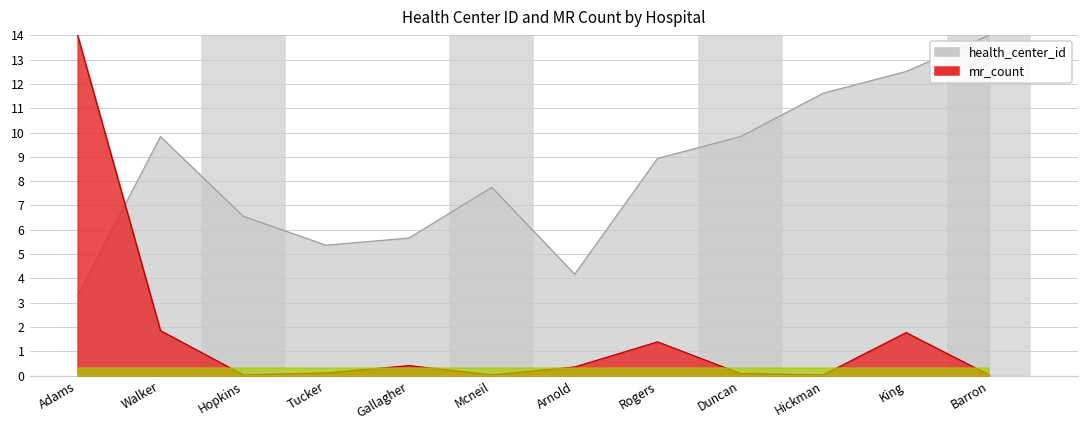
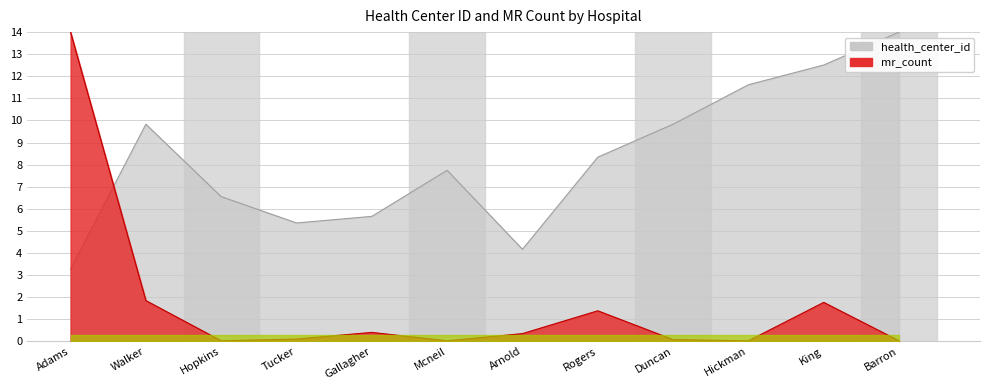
  {
    "health_center_id": {
      "Adams": 3.3,
      "Walker": 9.8,
      "Hopkins": 6.6,
      "Tucker": 5.4,
      "Gallagher": 5.7,
      "Mcneil": 7.7,
      "Arnold": 4.2,
-     "Rogers": 8.9,
+     "Rogers": 8.3,
      "Duncan": 9.8,
      "Hickman": 11.6,
      "King": 12.5,
      "Barron": 14.0
    },
    "mr_count": {
      "Adams": 14.0,
      "Walker": 1.8,
      "Hopkins": 0.0,
      "Tucker": 0.1,
      "Mcneil": 0.0,
      "Rogers": 1.4,
      "Duncan": 0.1,
      "Hickman": 0.0,
      "King": 1.8,
      "Barron": 0.0
    }
  }
